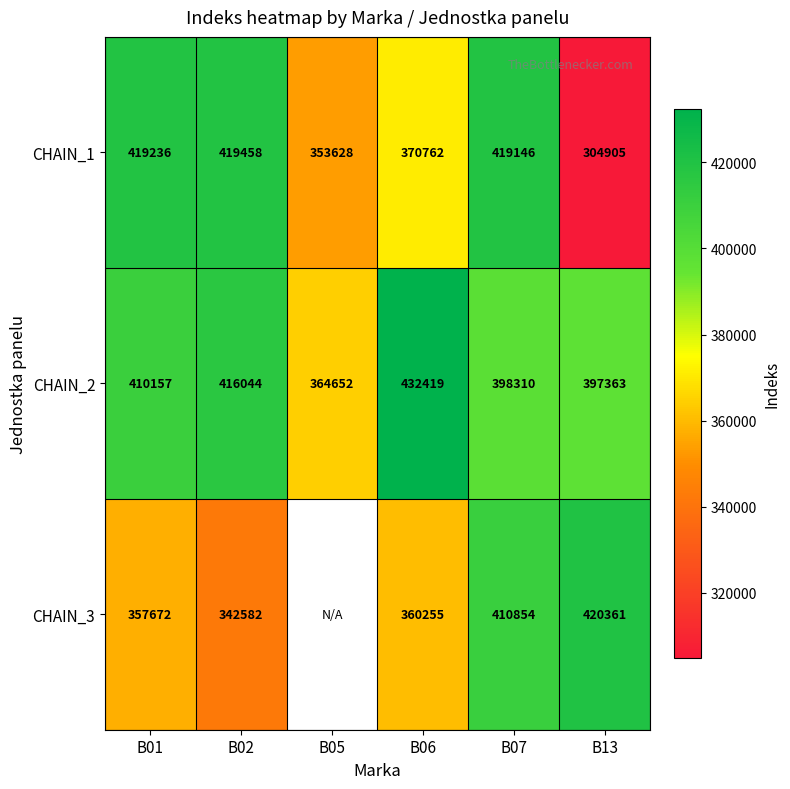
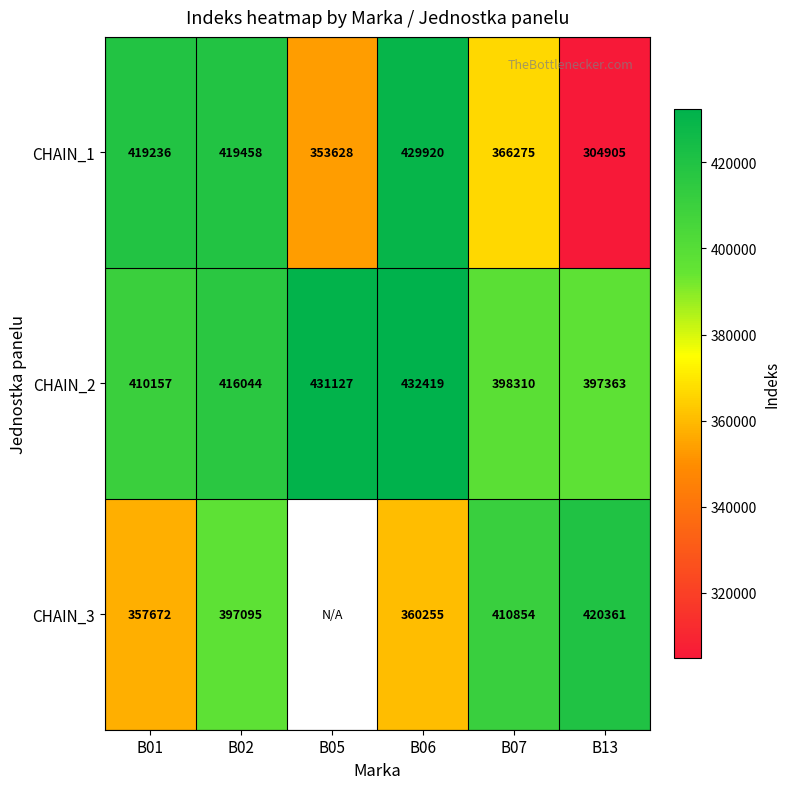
  {
    "CHAIN_1": {
      "B01": 419236,
      "B02": 419458,
      "B05": 353628,
-     "B06": 370762,
-     "B07": 419146
+     "B06": 429920,
+     "B07": 366275
    },
    "CHAIN_2": {
      "B01": 410157,
      "B02": 416044,
-     "B05": 364652,
+     "B05": 431127,
      "B06": 432419,
      "B07": 398310,
      "B13": 397363
    },
    "CHAIN_3": {
      "B01": 357672,
-     "B02": 342582,
+     "B02": 397095,
      "B06": 360255,
      "B07": 410854,
      "B13": 420361
    }
  }
